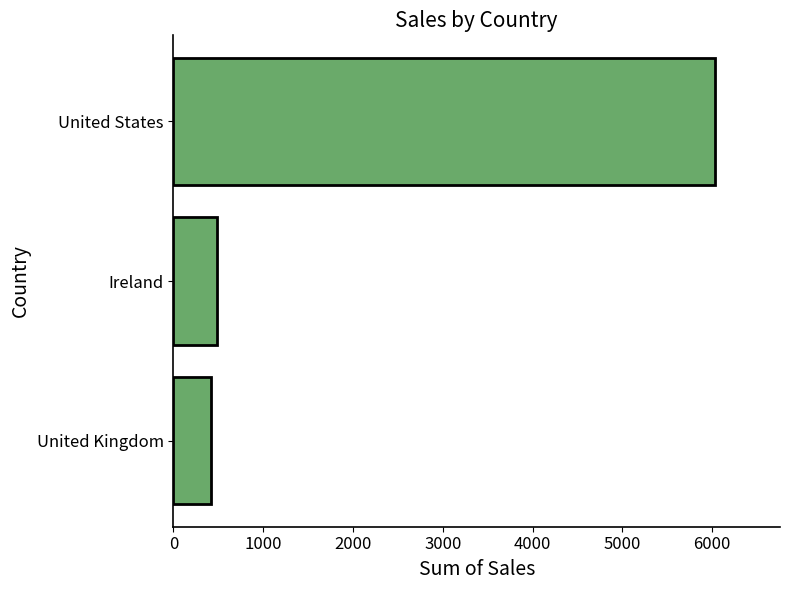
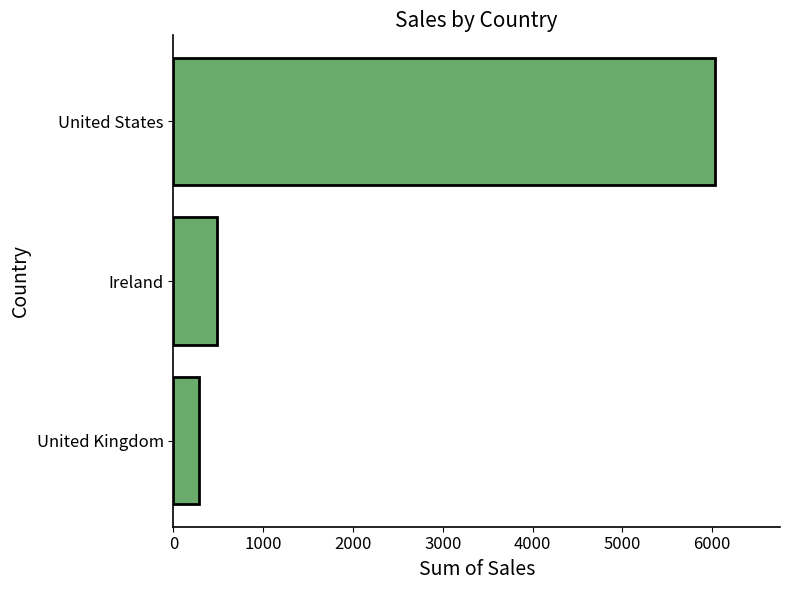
  {
    "United States": 6000,
    "Ireland": 500,
-   "United Kingdom": 400
+   "United Kingdom": 300
  }
